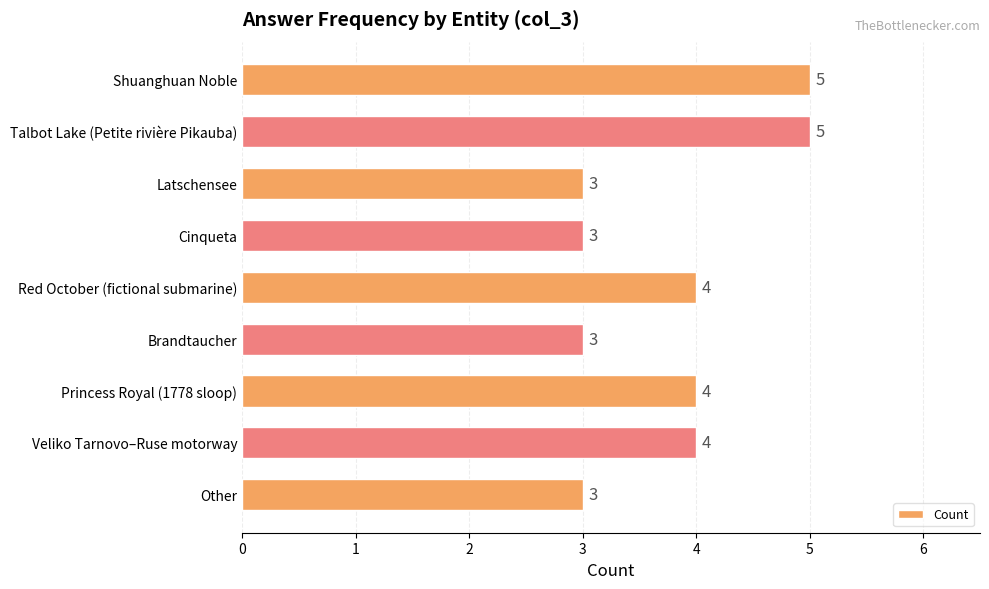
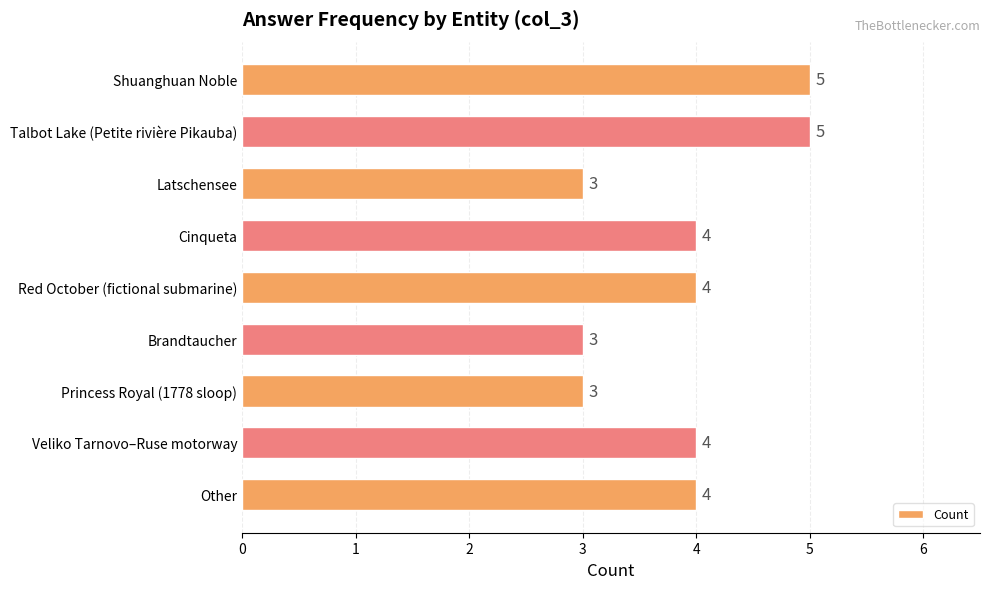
  {
    "Shuanghuan Noble": 5,
    "Talbot Lake (Petite rivière Pikauba)": 5,
    "Latschensee": 3,
-   "Cinqueta": 3,
+   "Cinqueta": 4,
    "Red October (fictional submarine)": 4,
    "Brandtaucher": 3,
-   "Princess Royal (1778 sloop)": 4,
+   "Princess Royal (1778 sloop)": 3,
    "Veliko Tarnovo–Ruse motorway": 4,
-   "Other": 3
+   "Other": 4
  }
